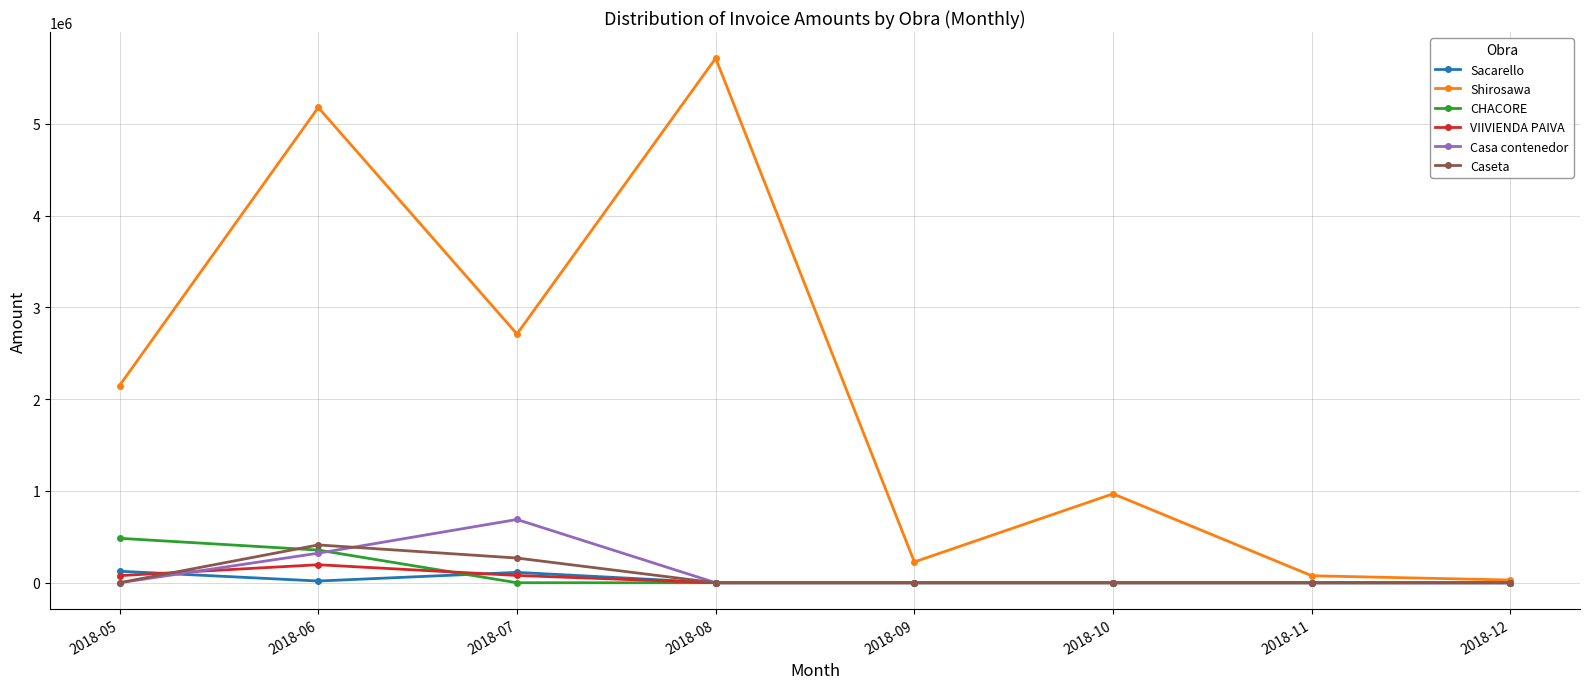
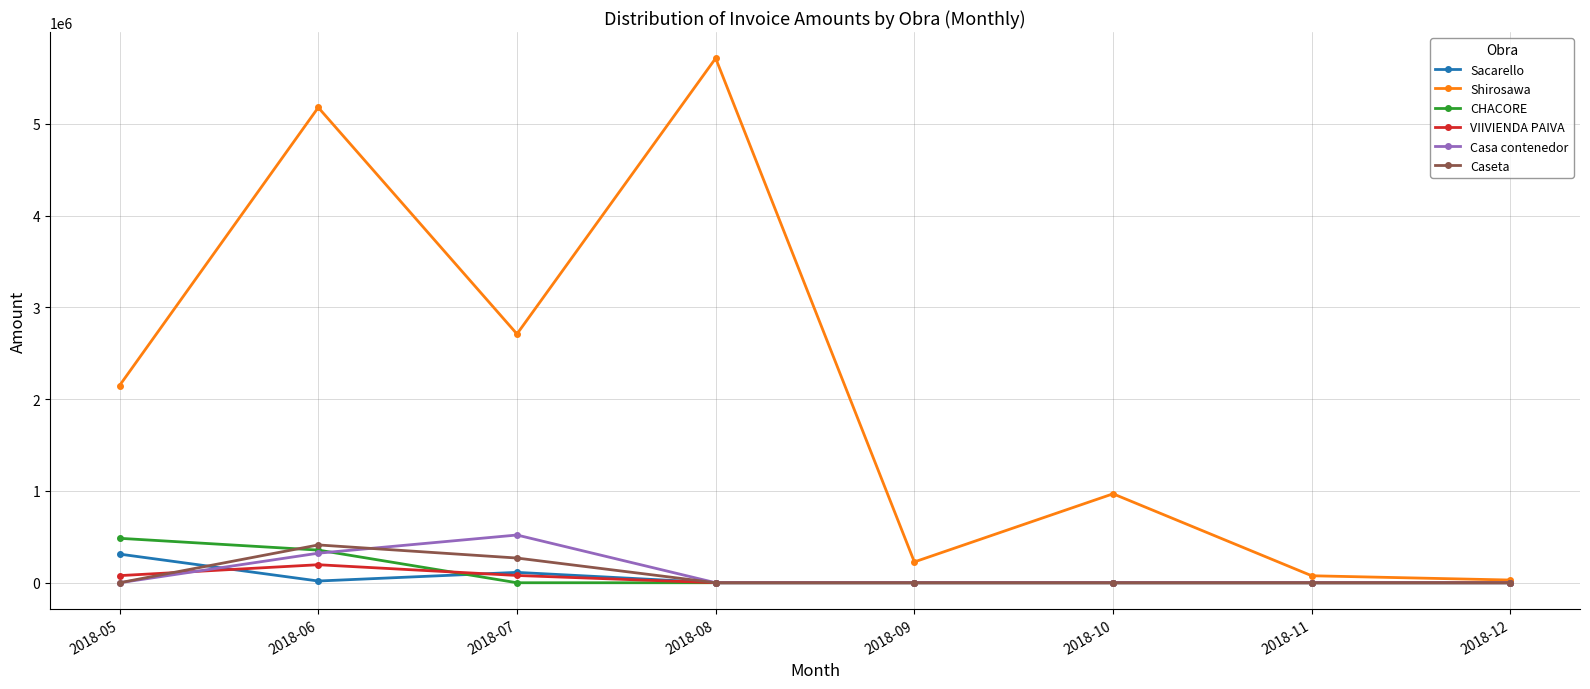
  {
    "Sacarello": {
-     "2018-05": 100000,
+     "2018-05": 300000,
      "2018-06": 0,
      "2018-07": 100000
    },
    "Shirosawa": {
      "2018-05": 2100000,
      "2018-06": 5200000,
      "2018-07": 2700000,
      "2018-08": 5700000,
      "2018-09": 200000,
      "2018-10": 1000000,
      "2018-11": 100000,
      "2018-12": 0
    },
    "CHACORE": {
      "2018-05": 500000,
      "2018-06": 400000,
      "2018-07": 0
    },
    "VIIVIENDA PAIVA": {
      "2018-05": 100000,
      "2018-06": 200000,
      "2018-07": 100000
    },
    "Casa contenedor": {
      "2018-06": 300000,
-     "2018-07": 700000
+     "2018-07": 500000
    },
    "Caseta": {
      "2018-06": 400000,
      "2018-07": 300000
    }
  }
